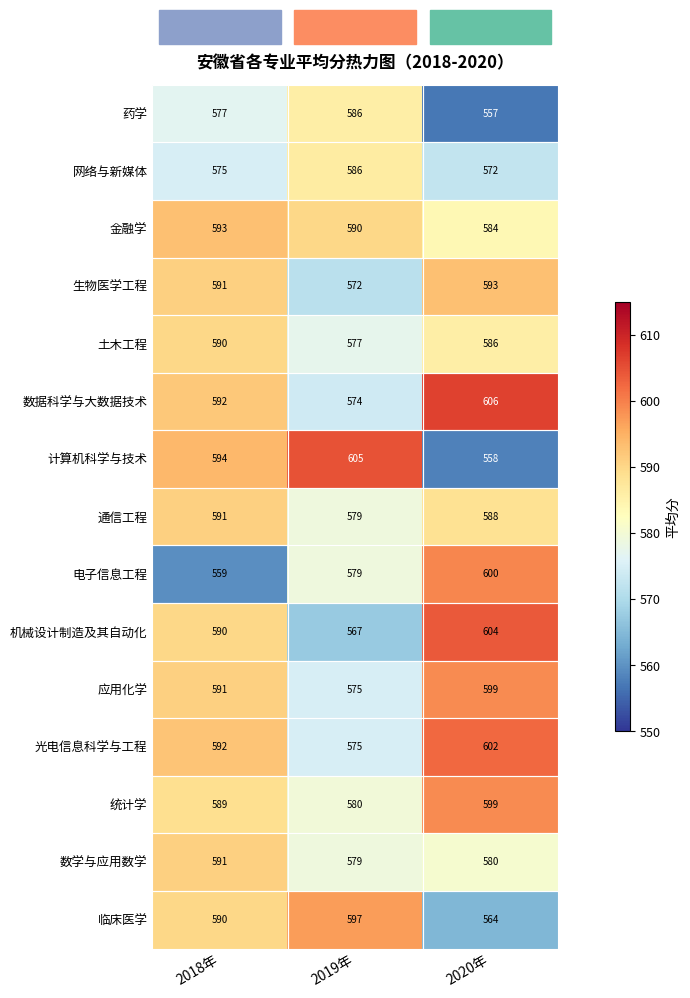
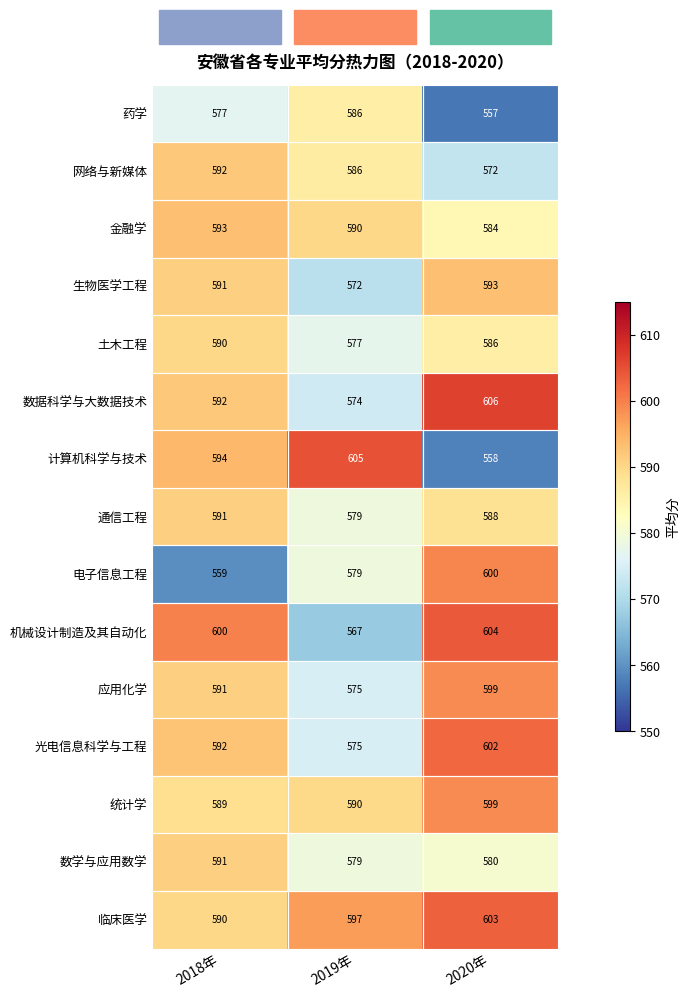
  {
    "药学": {
      "2018年": 577,
      "2019年": 586,
      "2020年": 557
    },
    "网络与新媒体": {
-     "2018年": 575,
+     "2018年": 592,
      "2019年": 586,
      "2020年": 572
    },
    "金融学": {
      "2018年": 593,
      "2019年": 590,
      "2020年": 584
    },
    "生物医学工程": {
      "2018年": 591,
      "2019年": 572,
      "2020年": 593
    },
    "土木工程": {
      "2018年": 590,
      "2019年": 577,
      "2020年": 586
    },
    "数据科学与大数据技术": {
      "2018年": 592,
      "2019年": 574,
      "2020年": 606
    },
    "计算机科学与技术": {
      "2018年": 594,
      "2019年": 605,
      "2020年": 558
    },
    "通信工程": {
      "2018年": 591,
      "2019年": 579,
      "2020年": 588
    },
    "电子信息工程": {
      "2018年": 559,
      "2019年": 579,
      "2020年": 600
    },
    "机械设计制造及其自动化": {
-     "2018年": 590,
+     "2018年": 600,
      "2019年": 567,
      "2020年": 604
    },
    "应用化学": {
      "2018年": 591,
      "2019年": 575,
      "2020年": 599
    },
    "光电信息科学与工程": {
      "2018年": 592,
      "2019年": 575,
      "2020年": 602
    },
    "统计学": {
      "2018年": 589,
-     "2019年": 580,
+     "2019年": 590,
      "2020年": 599
    },
    "数学与应用数学": {
      "2018年": 591,
      "2019年": 579,
      "2020年": 580
    },
    "临床医学": {
      "2018年": 590,
      "2019年": 597,
-     "2020年": 564
+     "2020年": 603
    }
  }
